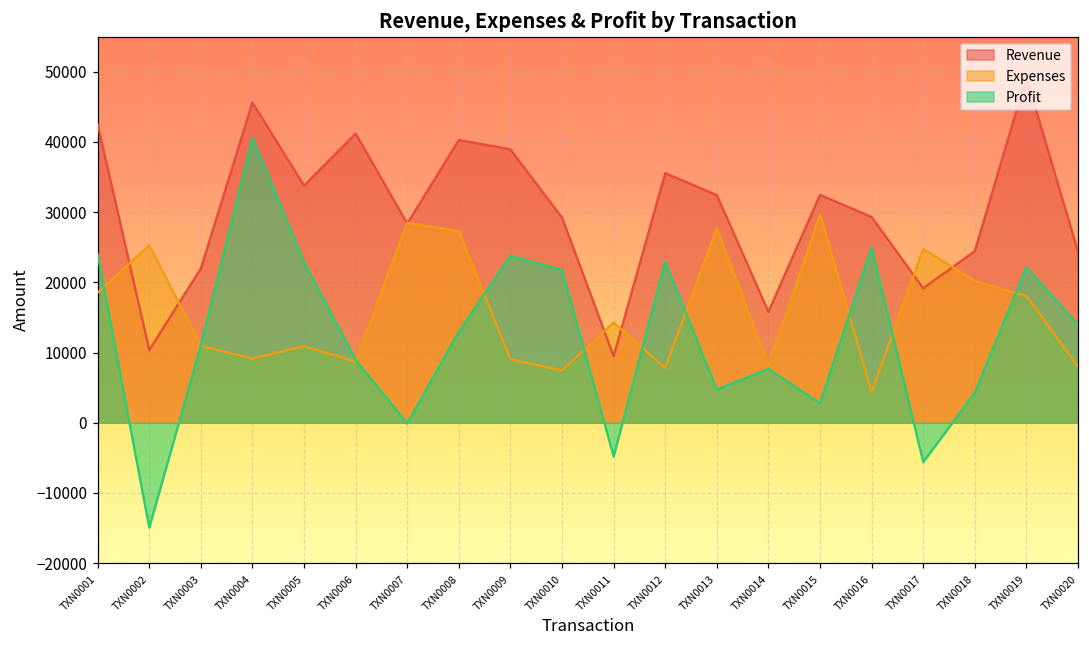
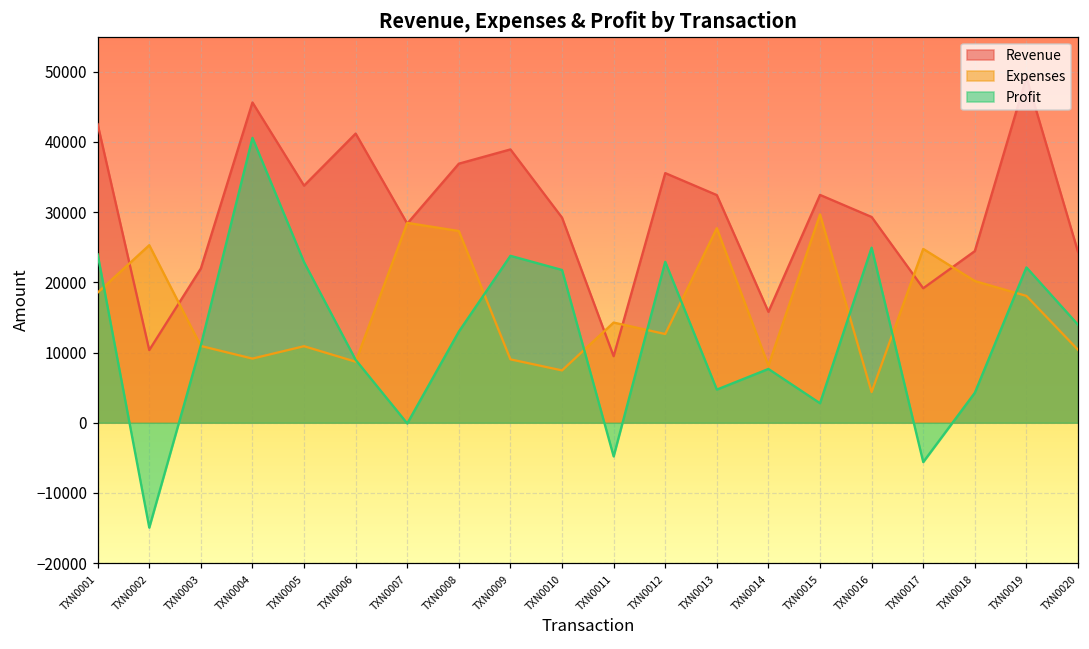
  {
    "Revenue": {
      "TXN0001": 43000,
      "TXN0002": 10000,
      "TXN0003": 22000,
      "TXN0004": 46000,
      "TXN0005": 34000,
      "TXN0006": 41000,
-     "TXN0008": 40000,
+     "TXN0008": 37000,
      "TXN0009": 39000,
      "TXN0010": 29000,
      "TXN0011": 9000,
      "TXN0012": 36000,
      "TXN0013": 32000,
      "TXN0014": 16000,
      "TXN0015": 32000,
      "TXN0016": 29000,
      "TXN0017": 19000,
      "TXN0018": 24000,
      "TXN0020": 24000
    },
    "Expenses": {
      "TXN0001": 19000,
      "TXN0002": 25000,
      "TXN0004": 9000,
      "TXN0005": 11000,
      "TXN0008": 27000,
      "TXN0009": 9000,
      "TXN0010": 7000,
      "TXN0011": 14000,
-     "TXN0012": 8000,
+     "TXN0012": 13000,
      "TXN0013": 28000,
      "TXN0014": 8000,
      "TXN0015": 30000,
      "TXN0016": 4000,
      "TXN0017": 25000,
      "TXN0018": 20000,
      "TXN0019": 18000,
-     "TXN0020": 8000
+     "TXN0020": 10000
    }
  }
